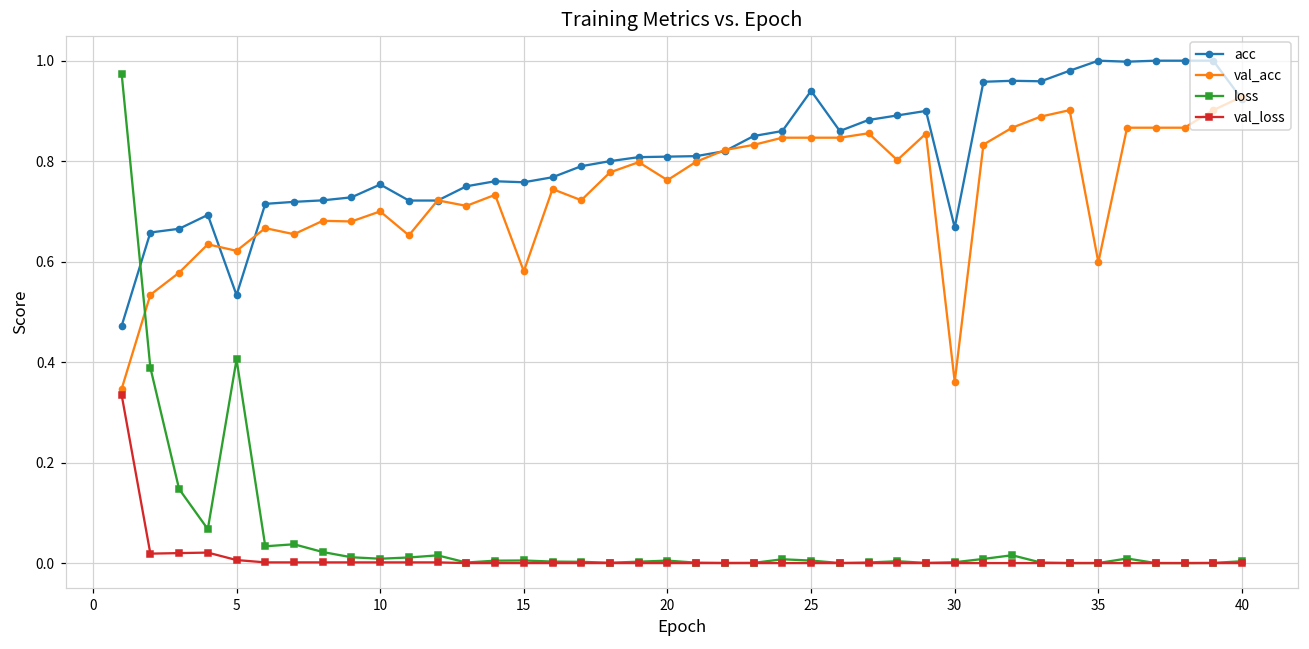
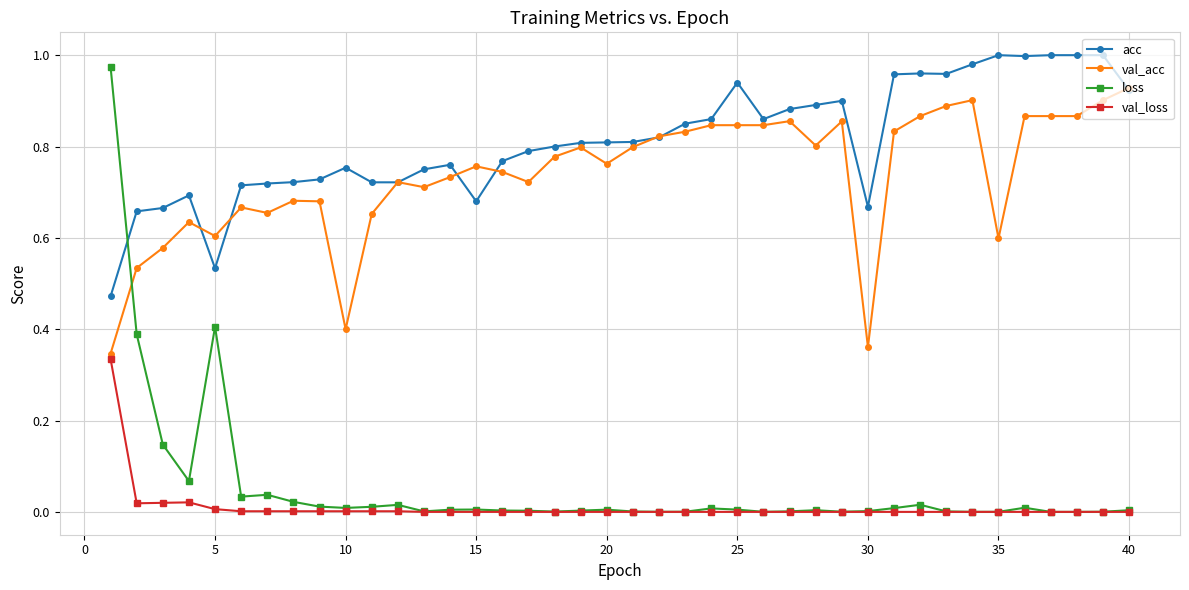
  {
    "acc": {
      "5": 0.53,
      "10": 0.75,
-     "15": 0.76,
+     "15": 0.68,
      "20": 0.81,
      "25": 0.94,
      "30": 0.67,
      "35": 1.00
    },
    "val_acc": {
-     "5": 0.62,
-     "10": 0.7,
-     "15": 0.58,
+     "5": 0.60,
+     "10": 0.4,
+     "15": 0.76,
      "20": 0.76,
      "25": 0.85,
      "30": 0.36,
      "35": 0.60
    },
    "loss": {
      "5": 0.41,
      "10": 0.01
    },
    "val_loss": {
      "5": 0.01,
      "10": 0.00
    }
  }
